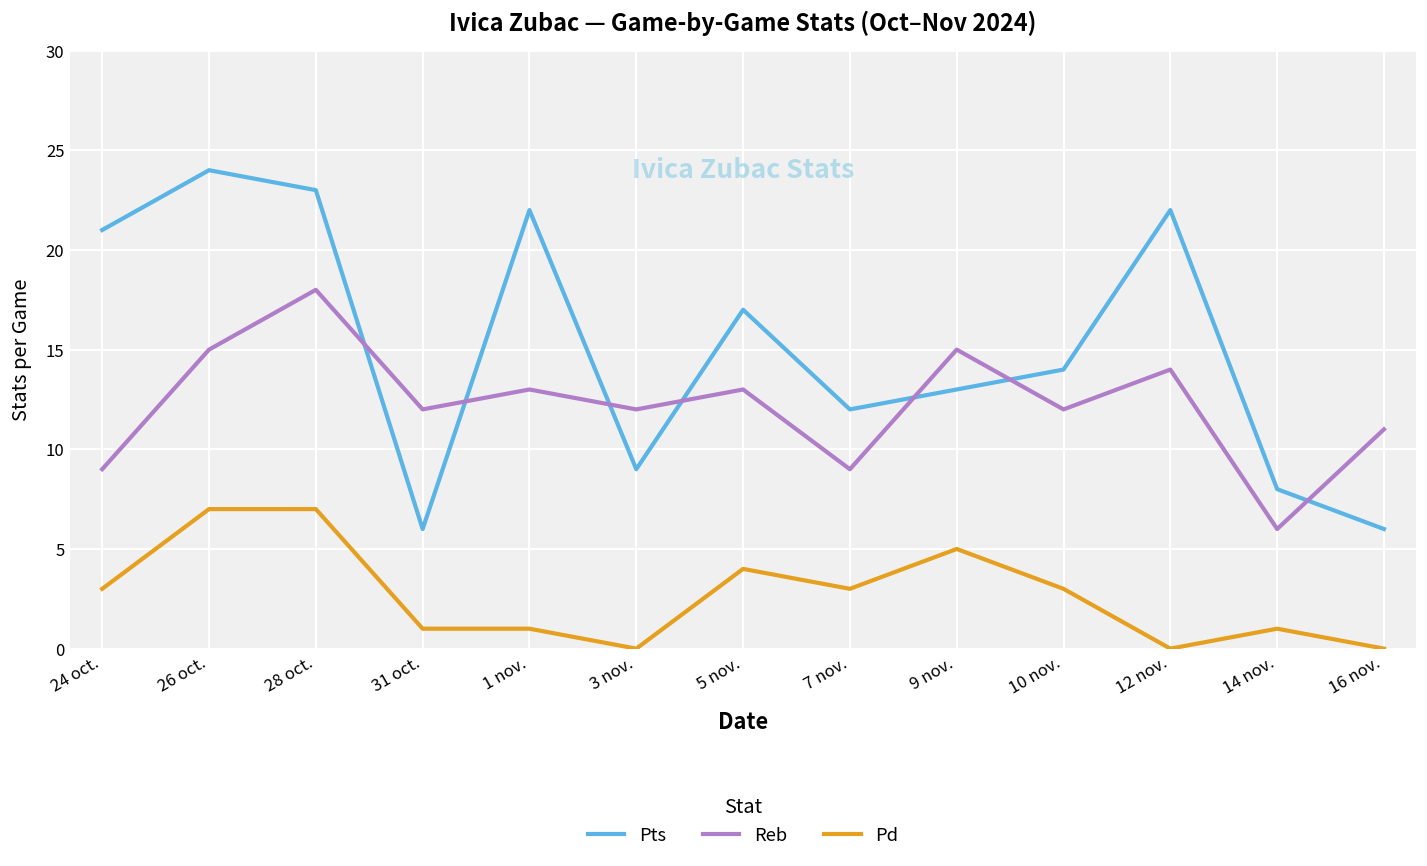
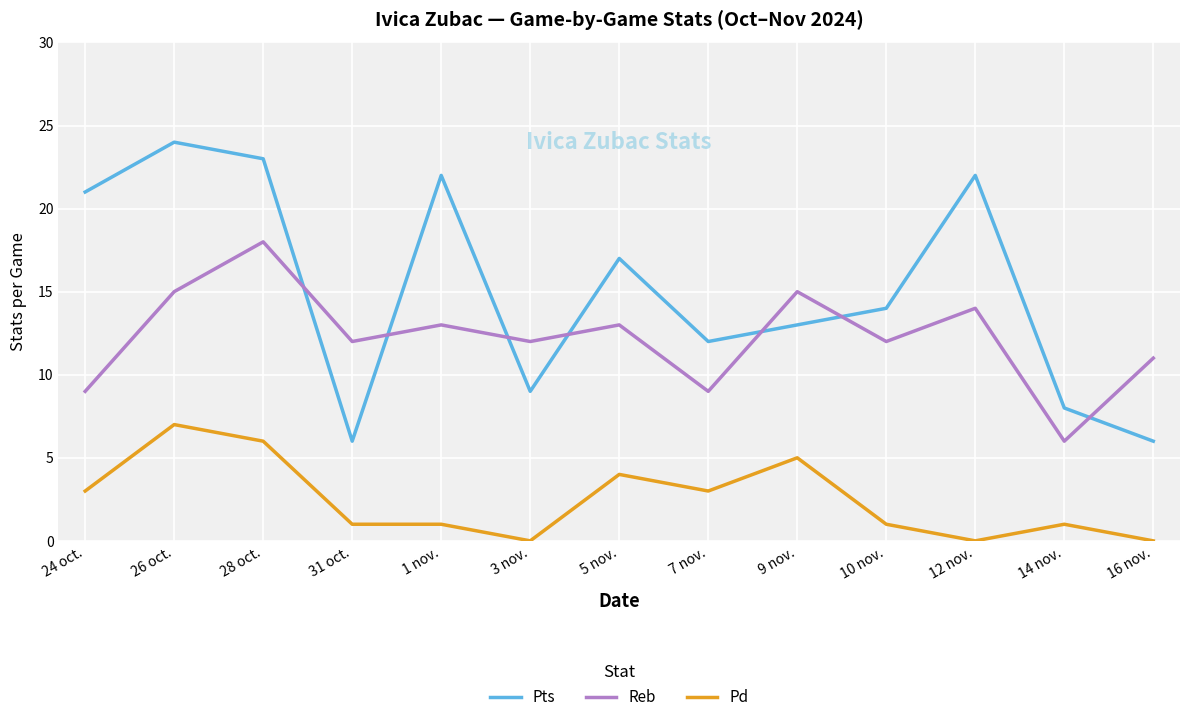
  {
    "Pts": {
      "24 oct.": 21,
      "26 oct.": 24,
      "28 oct.": 23,
      "31 oct.": 6,
      "1 nov.": 22,
      "3 nov.": 9,
      "5 nov.": 17,
      "7 nov.": 12,
      "9 nov.": 13,
      "10 nov.": 14,
      "12 nov.": 22,
      "14 nov.": 8,
      "16 nov.": 6
    },
    "Reb": {
      "24 oct.": 9,
      "26 oct.": 15,
      "28 oct.": 18,
      "31 oct.": 12,
      "1 nov.": 13,
      "3 nov.": 12,
      "5 nov.": 13,
      "7 nov.": 9,
      "9 nov.": 15,
      "10 nov.": 12,
      "12 nov.": 14,
      "14 nov.": 6,
      "16 nov.": 11
    },
    "Pd": {
      "24 oct.": 3,
      "26 oct.": 7,
-     "28 oct.": 7,
+     "28 oct.": 6,
      "31 oct.": 1,
      "1 nov.": 1,
      "3 nov.": 0,
      "5 nov.": 4,
      "7 nov.": 3,
      "9 nov.": 5,
-     "10 nov.": 3,
+     "10 nov.": 1,
      "12 nov.": 0,
      "14 nov.": 1,
      "16 nov.": 0
    }
  }
